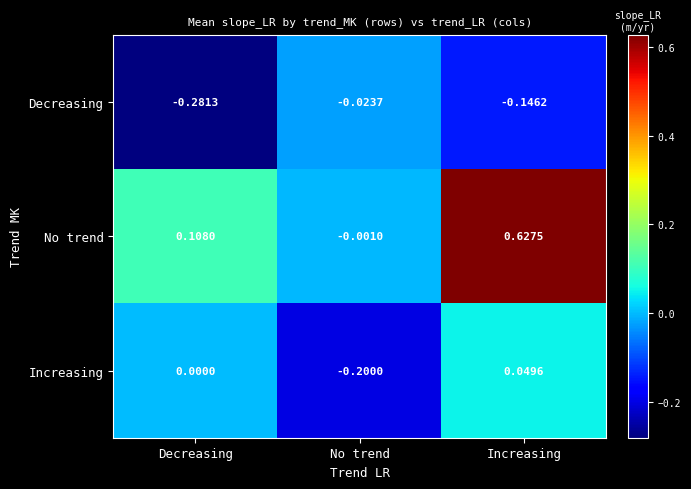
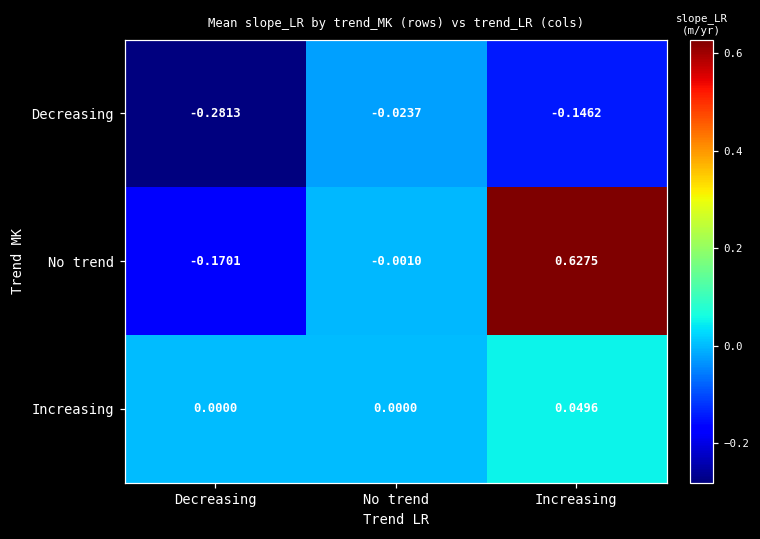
  {
    "Decreasing": {
      "Decreasing": -0.2813,
      "No trend": -0.0237,
      "Increasing": -0.1462
    },
    "No trend": {
-     "Decreasing": 0.1080,
+     "Decreasing": -0.1701,
      "No trend": -0.0010,
      "Increasing": 0.6275
    },
    "Increasing": {
      "Decreasing": 0.0000,
-     "No trend": -0.2000,
+     "No trend": 0.0000,
      "Increasing": 0.0496
    }
  }
